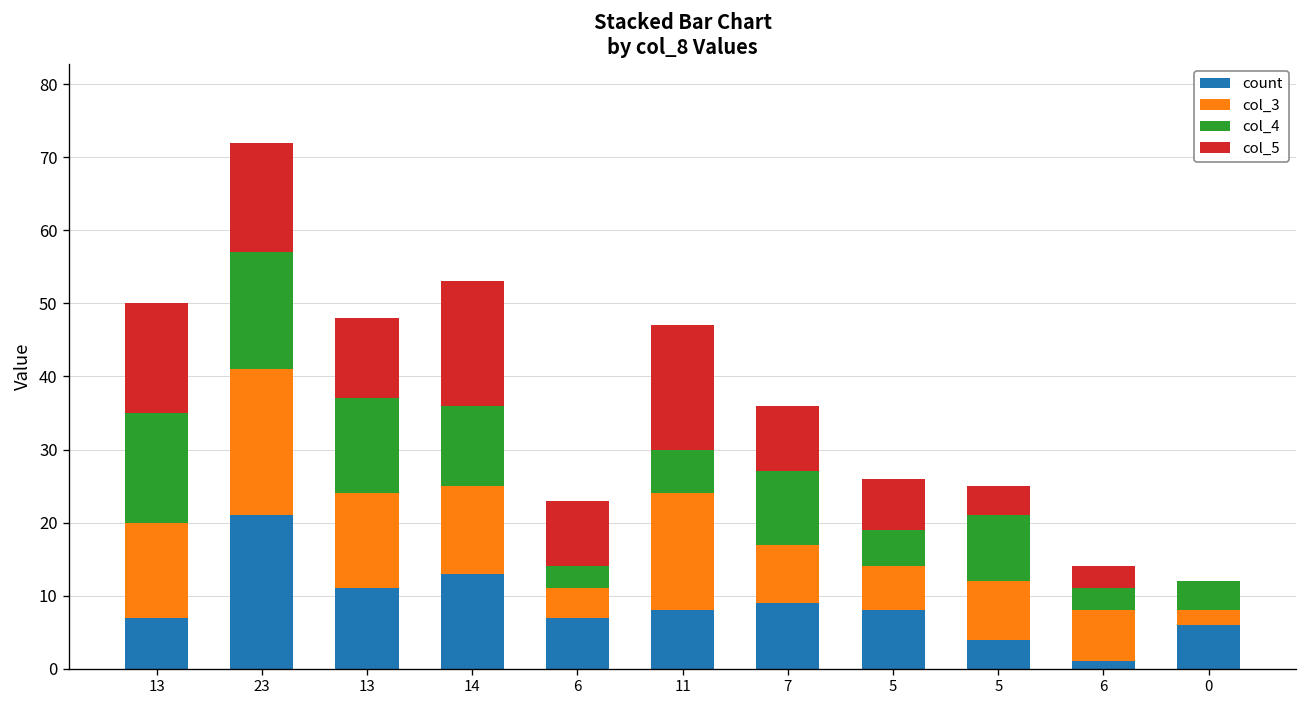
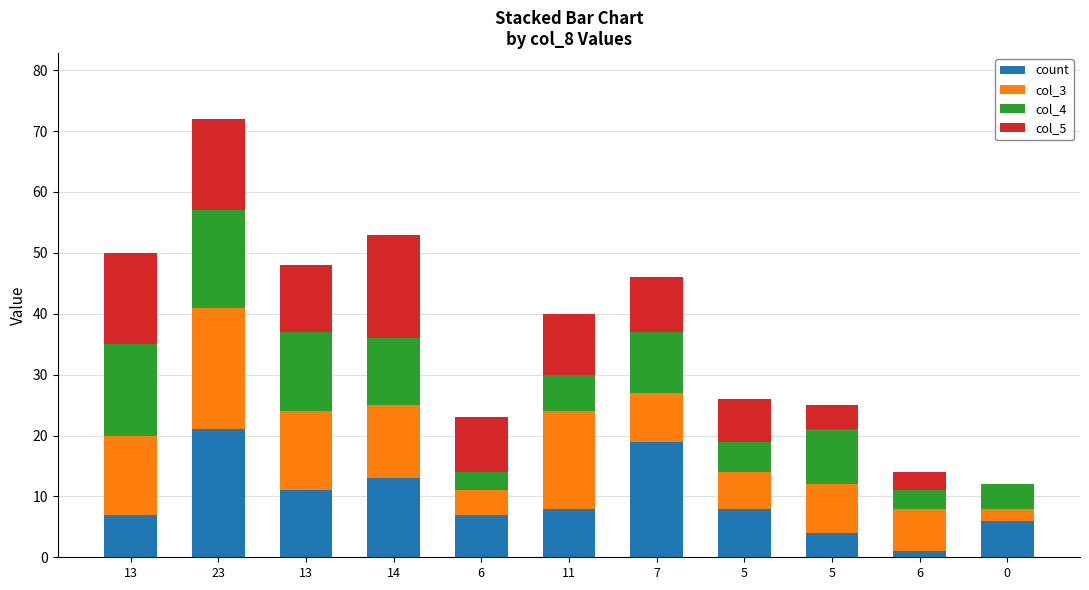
  {
    "count": {
      "23": 21,
      "14": 13,
      "11": 8,
-     "7": 9,
+     "7": 19,
      "0": 6
    },
    "col_3": {
      "23": 20,
      "14": 12,
      "11": 16,
      "7": 8,
      "0": 2
    },
    "col_4": {
      "23": 16,
      "14": 11,
      "11": 6,
      "7": 10,
      "0": 4
    },
    "col_5": {
      "23": 15,
      "14": 17,
-     "11": 17,
+     "11": 10,
      "7": 9,
      "0": 0
    }
  }
